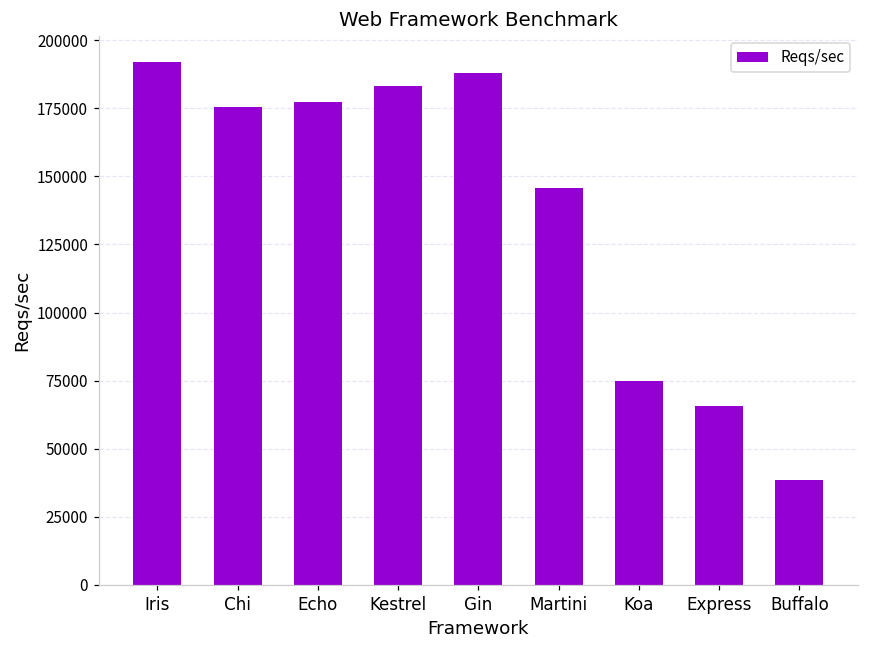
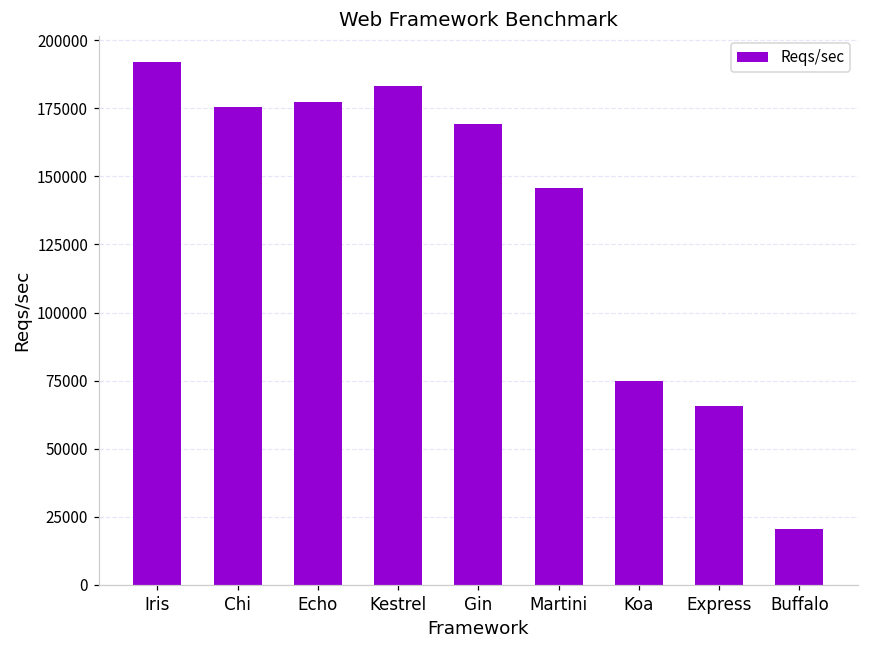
  {
    "Iris": 192000,
    "Chi": 176000,
    "Echo": 177000,
    "Kestrel": 183000,
-   "Gin": 188000,
+   "Gin": 169000,
    "Martini": 146000,
    "Koa": 75000,
    "Express": 66000,
-   "Buffalo": 39000
+   "Buffalo": 21000
  }
